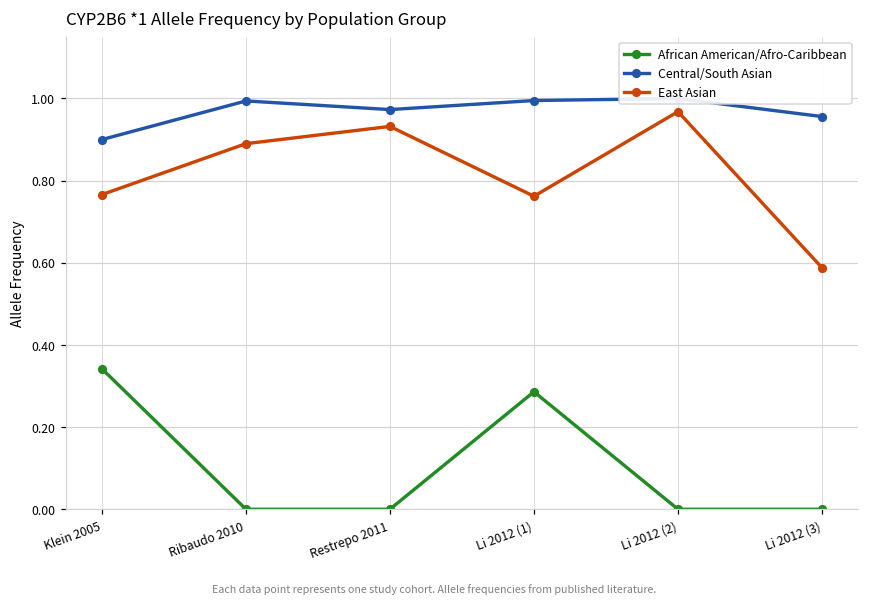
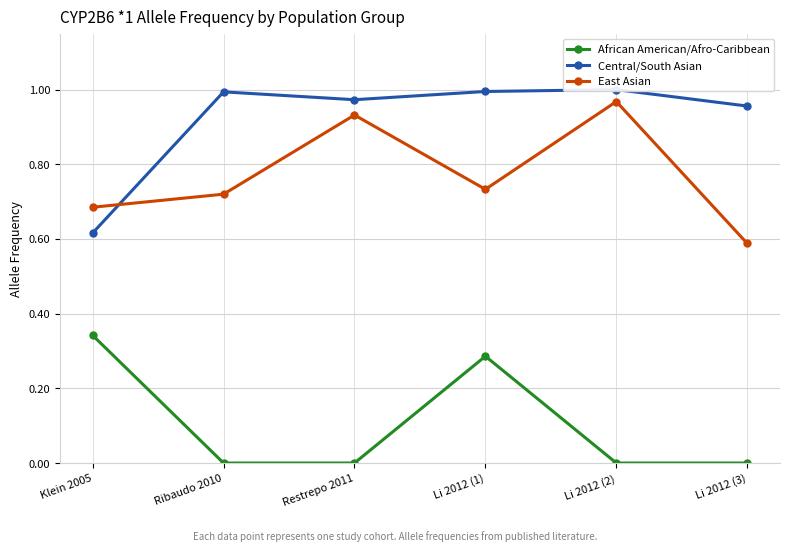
  {
    "African American/Afro-Caribbean": {
      "Klein 2005": 0.34,
      "Ribaudo 2010": 0.00,
      "Restrepo 2011": 0.00,
      "Li 2012 (1)": 0.29,
      "Li 2012 (2)": 0.00,
      "Li 2012 (3)": 0.00
    },
    "Central/South Asian": {
-     "Klein 2005": 0.90,
+     "Klein 2005": 0.62,
      "Ribaudo 2010": 0.99,
      "Restrepo 2011": 0.97,
      "Li 2012 (1)": 1.00,
      "Li 2012 (3)": 0.96
    },
    "East Asian": {
-     "Klein 2005": 0.77,
-     "Ribaudo 2010": 0.89,
+     "Klein 2005": 0.69,
+     "Ribaudo 2010": 0.72,
      "Restrepo 2011": 0.93,
-     "Li 2012 (1)": 0.76,
+     "Li 2012 (1)": 0.73,
      "Li 2012 (2)": 0.97,
      "Li 2012 (3)": 0.59
    }
  }
